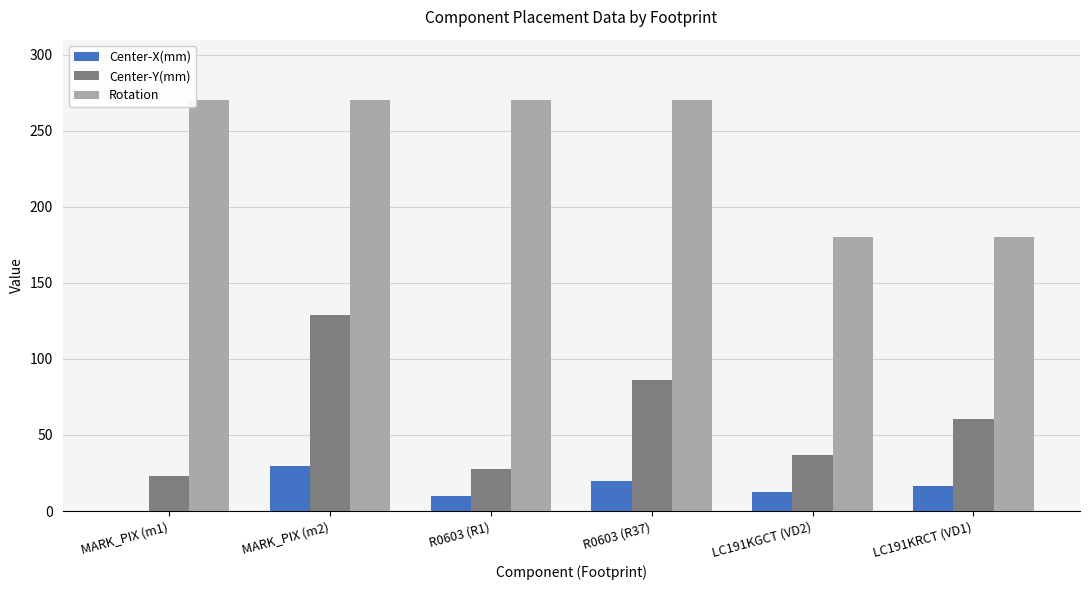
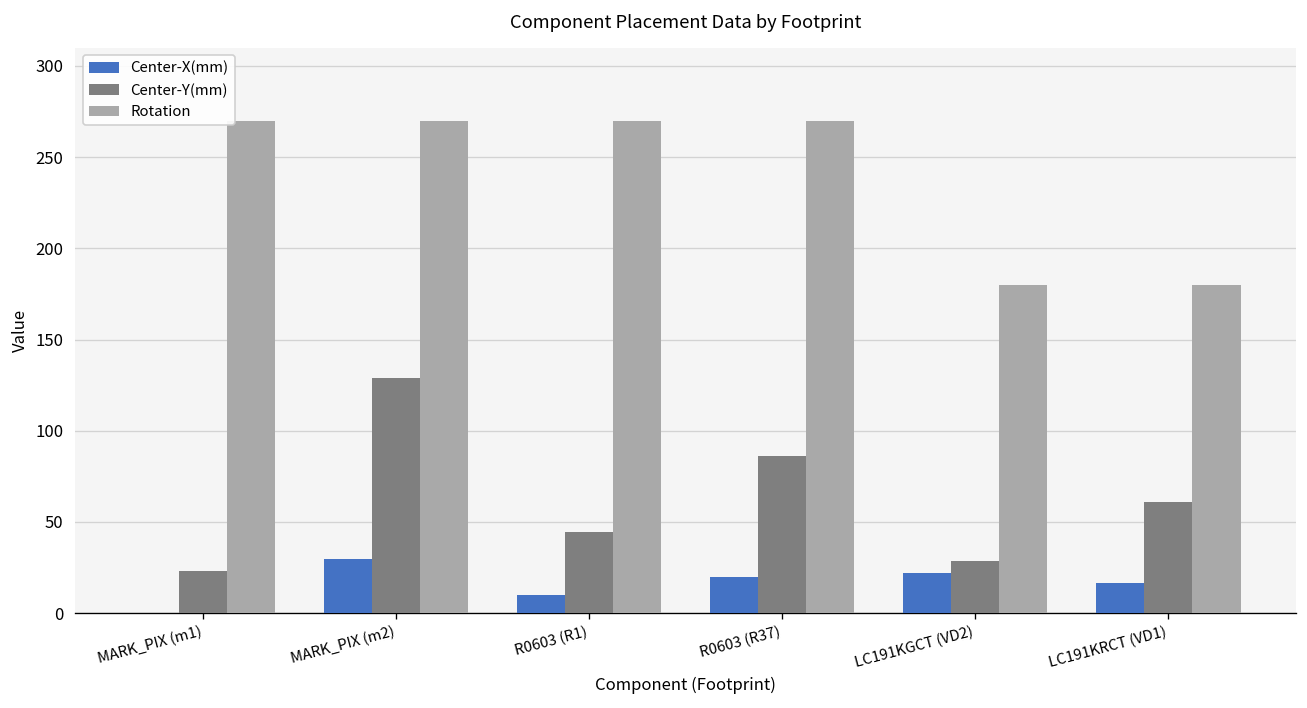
  {
    "Center-X(mm)": {
      "MARK_PIX (m1)": 0,
      "MARK_PIX (m2)": 30,
      "R0603 (R1)": 10,
      "R0603 (R37)": 20,
-     "LC191KGCT (VD2)": 12,
+     "LC191KGCT (VD2)": 22,
      "LC191KRCT (VD1)": 17
    },
    "Center-Y(mm)": {
      "MARK_PIX (m1)": 23,
      "MARK_PIX (m2)": 129,
-     "R0603 (R1)": 28,
+     "R0603 (R1)": 44,
      "R0603 (R37)": 86,
-     "LC191KGCT (VD2)": 37,
+     "LC191KGCT (VD2)": 29,
      "LC191KRCT (VD1)": 61
    },
    "Rotation": {
      "MARK_PIX (m1)": 270,
      "MARK_PIX (m2)": 270,
      "R0603 (R1)": 270,
      "R0603 (R37)": 270,
      "LC191KGCT (VD2)": 180,
      "LC191KRCT (VD1)": 180
    }
  }
